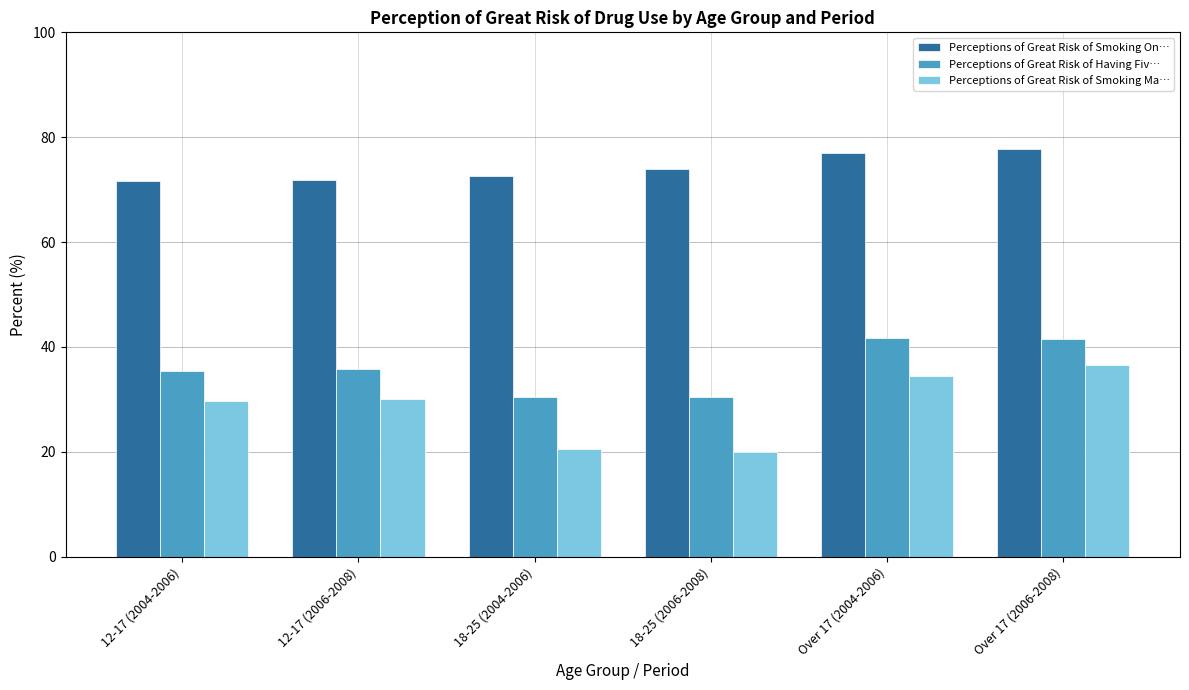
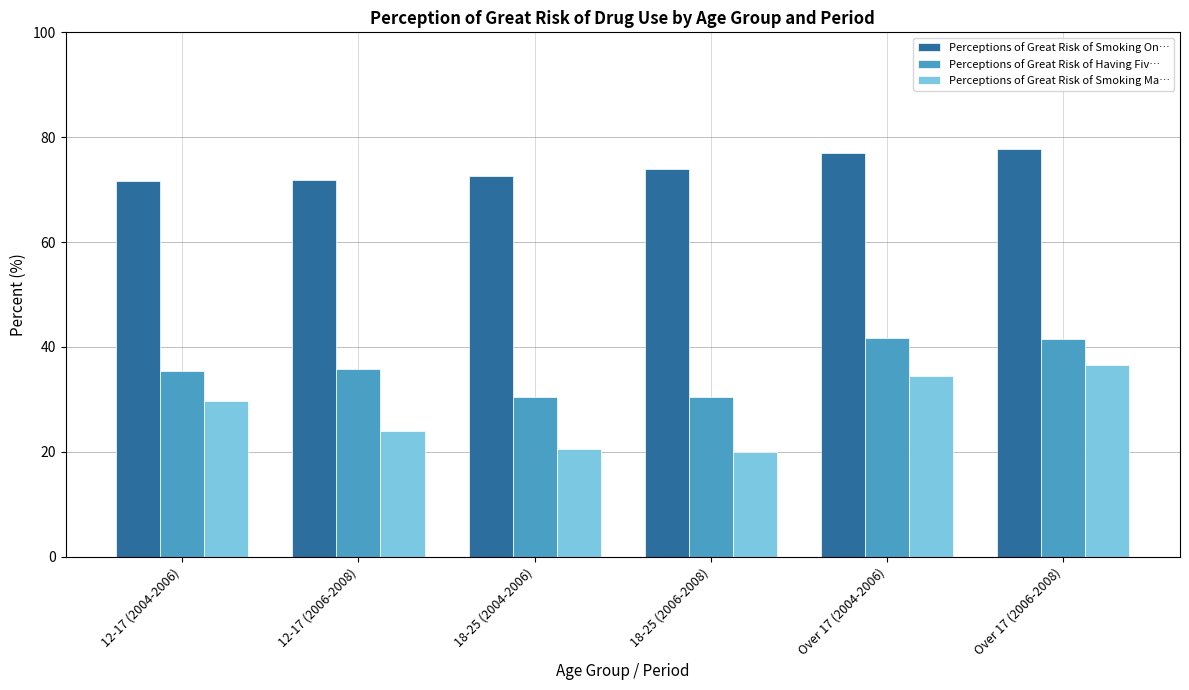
  {
    "Perceptions of Great Risk of Smoking On…": {
      "12-17 (2004-2006)": 72,
      "12-17 (2006-2008)": 72,
      "18-25 (2004-2006)": 73,
      "18-25 (2006-2008)": 74,
      "Over 17 (2004-2006)": 77,
      "Over 17 (2006-2008)": 78
    },
    "Perceptions of Great Risk of Having Fiv…": {
      "12-17 (2004-2006)": 35,
      "12-17 (2006-2008)": 36,
      "18-25 (2004-2006)": 30,
      "18-25 (2006-2008)": 31,
      "Over 17 (2004-2006)": 42,
      "Over 17 (2006-2008)": 42
    },
    "Perceptions of Great Risk of Smoking Ma…": {
      "12-17 (2004-2006)": 30,
-     "12-17 (2006-2008)": 30,
+     "12-17 (2006-2008)": 24,
      "18-25 (2004-2006)": 21,
      "18-25 (2006-2008)": 20,
      "Over 17 (2004-2006)": 34,
      "Over 17 (2006-2008)": 36
    }
  }
